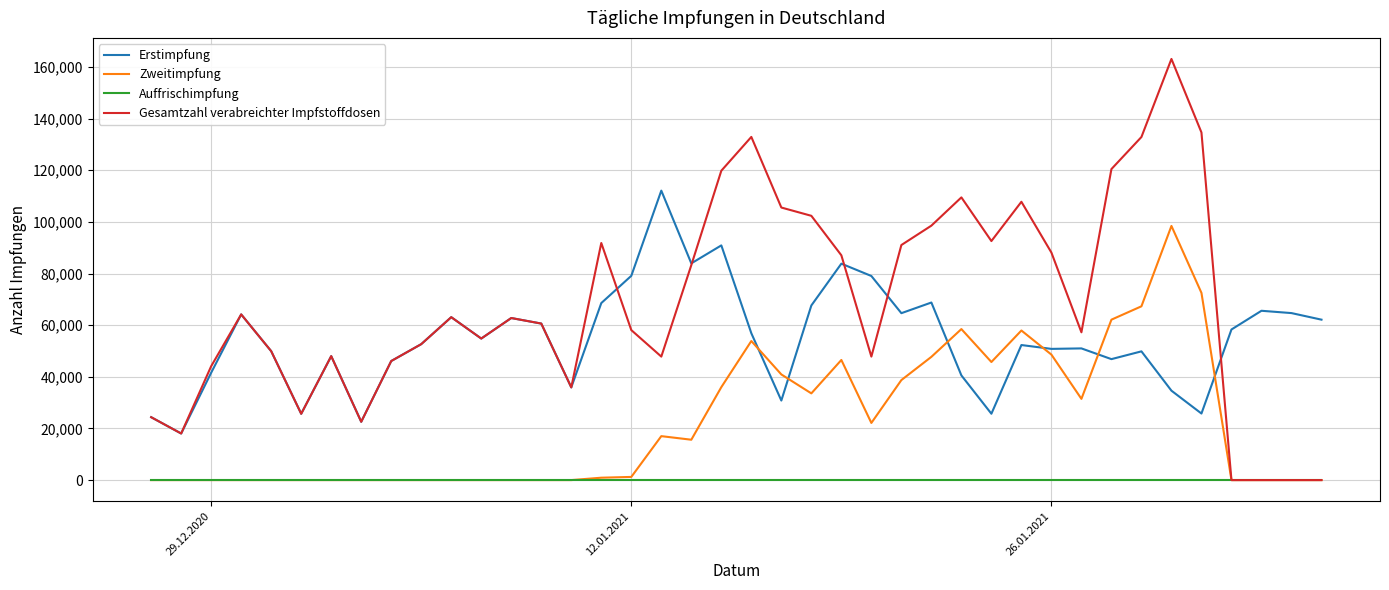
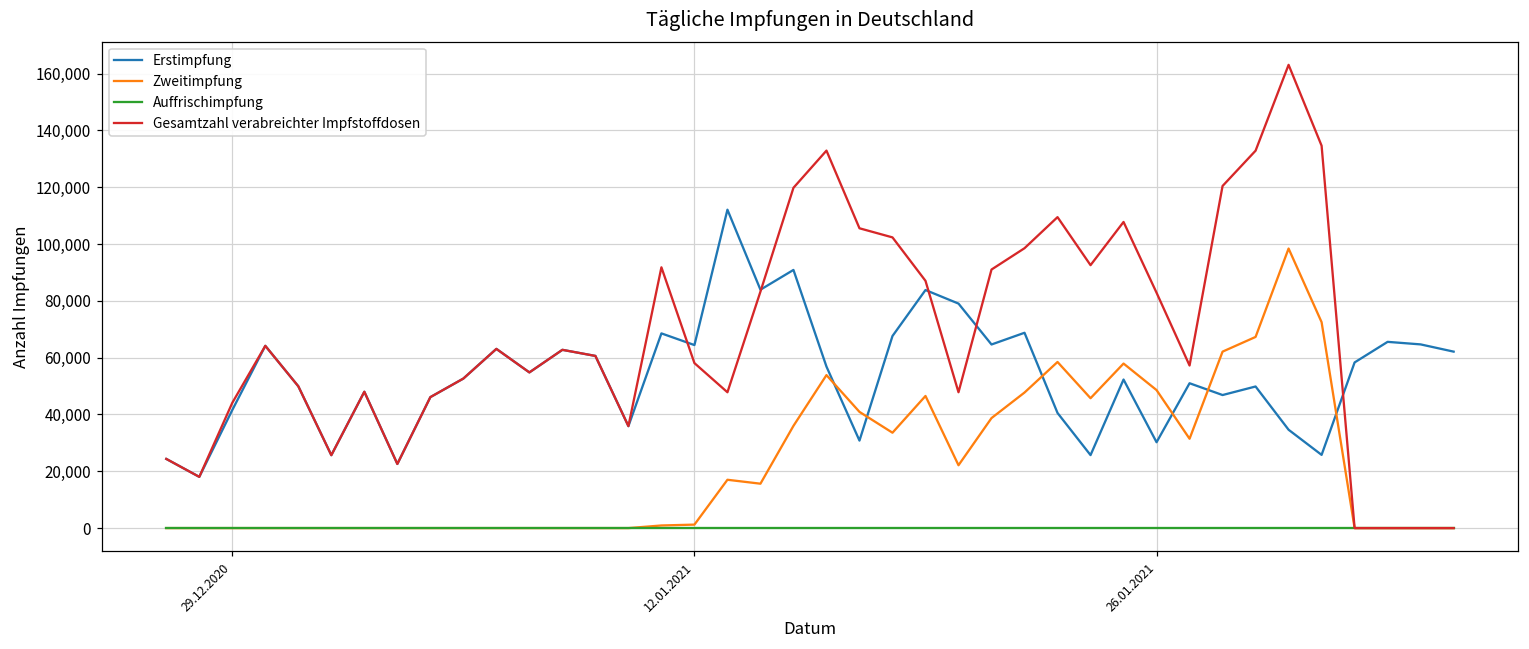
  {
    "Erstimpfung": {
      "29.12.2020": "42,000",
-     "12.01.2021": "79,000",
-     "26.01.2021": "51,000"
+     "12.01.2021": "64,000",
+     "26.01.2021": "30,000"
    },
    "Zweitimpfung": {
      "12.01.2021": "1,000",
      "26.01.2021": "49,000"
    },
    "Auffrischimpfung": {
      "12.01.2021": "0",
      "26.01.2021": "0"
    },
    "Gesamtzahl verabreichter Impfstoffdosen": {
      "29.12.2020": "44,000",
      "12.01.2021": "58,000",
-     "26.01.2021": "88,000"
+     "26.01.2021": "83,000"
    }
  }
